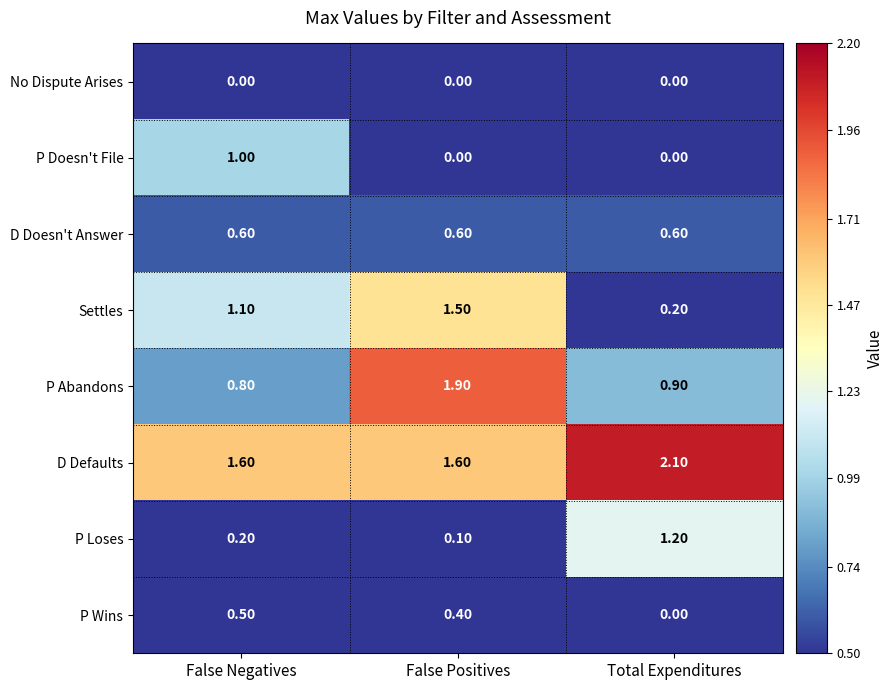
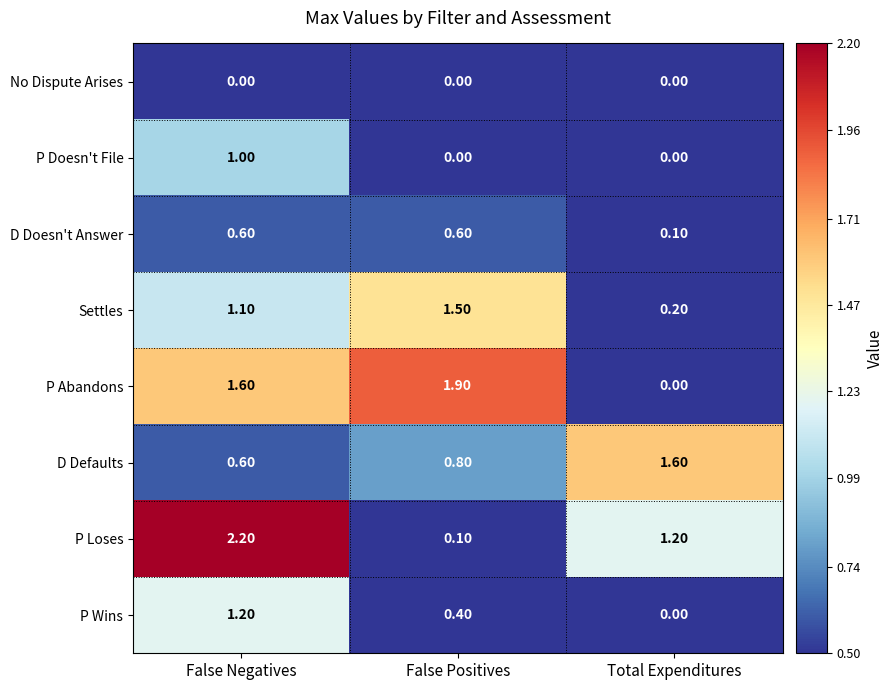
  {
    "No Dispute Arises": {
      "False Negatives": 0.00,
      "False Positives": 0.00,
      "Total Expenditures": 0.00
    },
    "P Doesn't File": {
      "False Negatives": 1.00,
      "False Positives": 0.00,
      "Total Expenditures": 0.00
    },
    "D Doesn't Answer": {
      "False Negatives": 0.60,
      "False Positives": 0.60,
-     "Total Expenditures": 0.60
+     "Total Expenditures": 0.10
    },
    "Settles": {
      "False Negatives": 1.10,
      "False Positives": 1.50,
      "Total Expenditures": 0.20
    },
    "P Abandons": {
-     "False Negatives": 0.80,
+     "False Negatives": 1.60,
      "False Positives": 1.90,
-     "Total Expenditures": 0.90
+     "Total Expenditures": 0.00
    },
    "D Defaults": {
-     "False Negatives": 1.60,
-     "False Positives": 1.60,
-     "Total Expenditures": 2.10
+     "False Negatives": 0.60,
+     "False Positives": 0.80,
+     "Total Expenditures": 1.60
    },
    "P Loses": {
-     "False Negatives": 0.20,
+     "False Negatives": 2.20,
      "False Positives": 0.10,
      "Total Expenditures": 1.20
    },
    "P Wins": {
-     "False Negatives": 0.50,
+     "False Negatives": 1.20,
      "False Positives": 0.40,
      "Total Expenditures": 0.00
    }
  }
